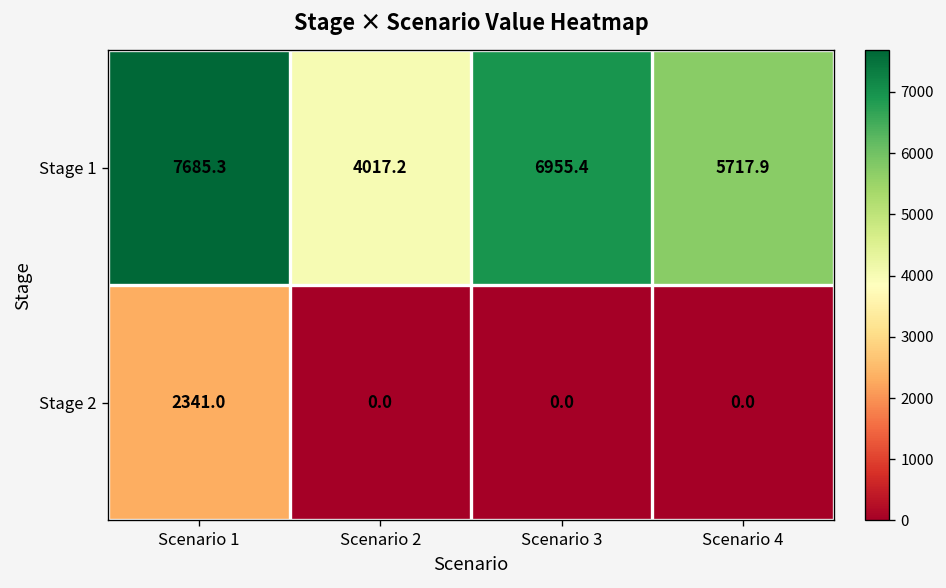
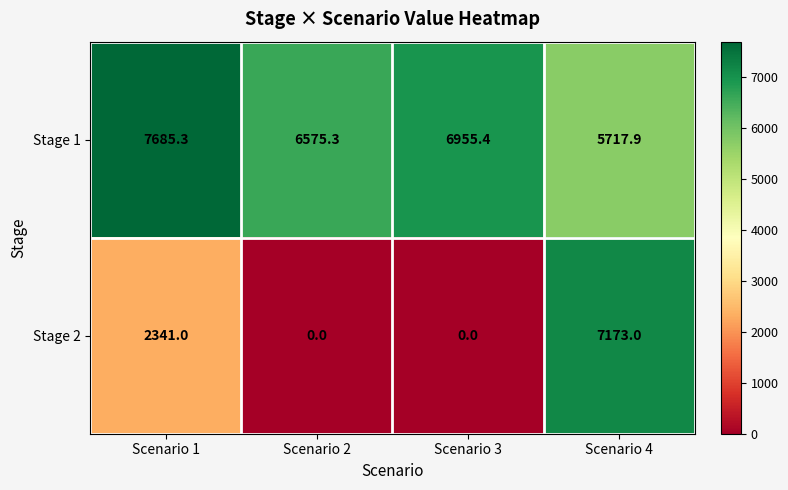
  {
    "Stage 1": {
      "Scenario 1": 7685.3,
-     "Scenario 2": 4017.2,
+     "Scenario 2": 6575.3,
      "Scenario 3": 6955.4,
      "Scenario 4": 5717.9
    },
    "Stage 2": {
      "Scenario 1": 2341.0,
      "Scenario 2": 0.0,
      "Scenario 3": 0.0,
-     "Scenario 4": 0.0
+     "Scenario 4": 7173.0
    }
  }
